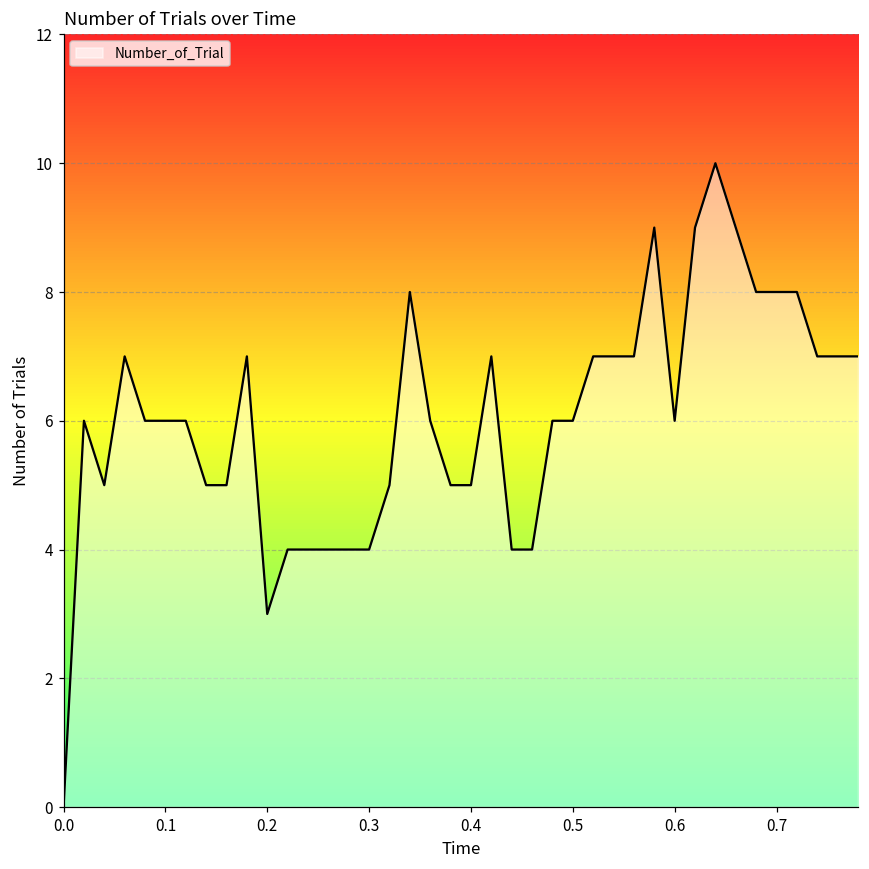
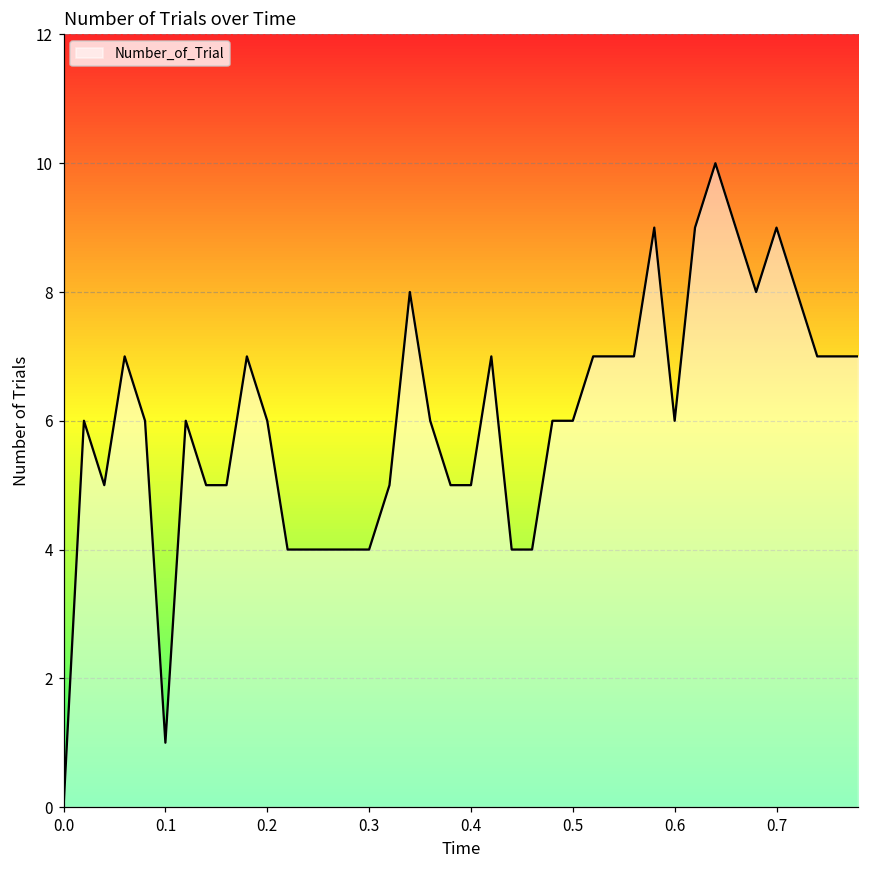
  {
    "0.0": 0,
-   "0.1": 6,
-   "0.2": 3,
+   "0.1": 1,
+   "0.2": 6,
    "0.3": 4,
    "0.4": 5,
    "0.5": 6,
    "0.6": 6,
-   "0.7": 8
+   "0.7": 9
  }
